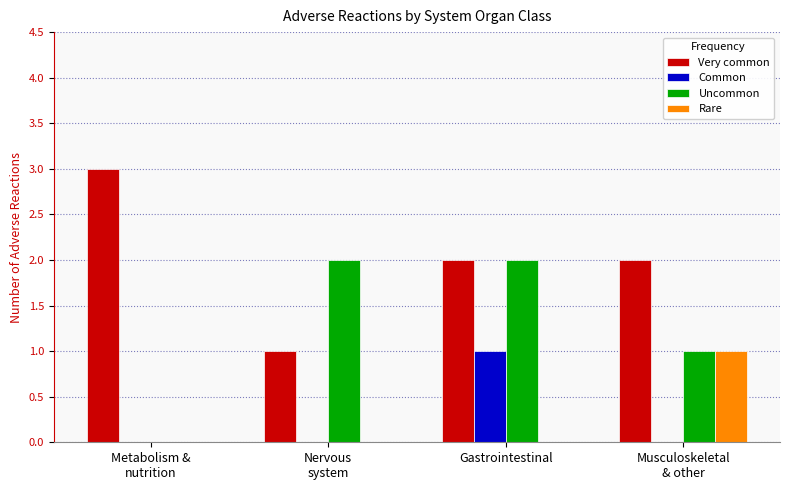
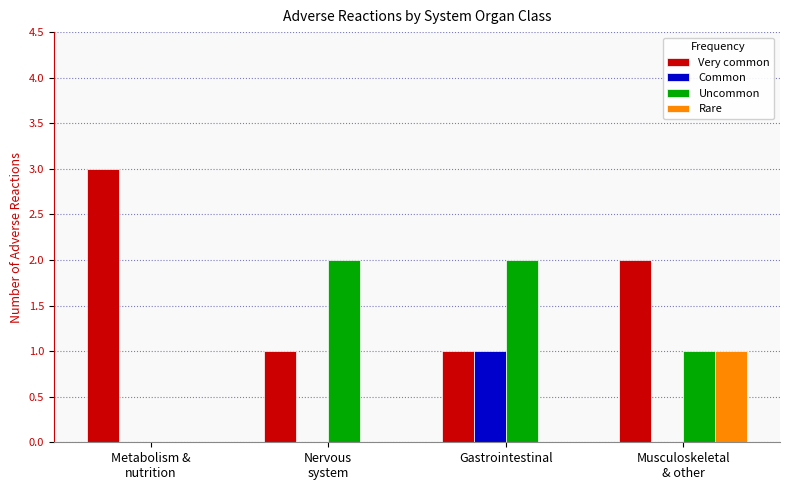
  {
    "Very common": {
      "Metabolism & nutrition": 3,
      "Nervous system": 1,
-     "Gastrointestinal": 2,
+     "Gastrointestinal": 1,
      "Musculoskeletal & other": 2
    },
    "Common": {
      "Metabolism & nutrition": 0,
      "Nervous system": 0,
      "Gastrointestinal": 1,
      "Musculoskeletal & other": 0
    },
    "Uncommon": {
      "Metabolism & nutrition": 0,
      "Nervous system": 2,
      "Gastrointestinal": 2,
      "Musculoskeletal & other": 1
    },
    "Rare": {
      "Metabolism & nutrition": 0,
      "Nervous system": 0,
      "Gastrointestinal": 0,
      "Musculoskeletal & other": 1
    }
  }
